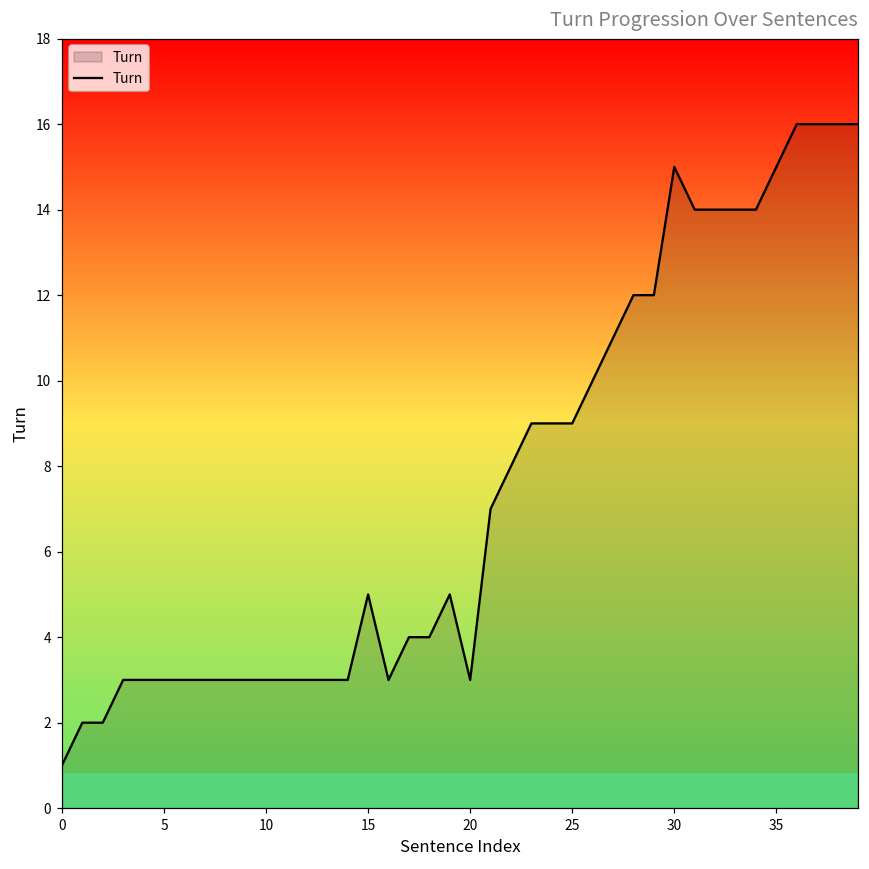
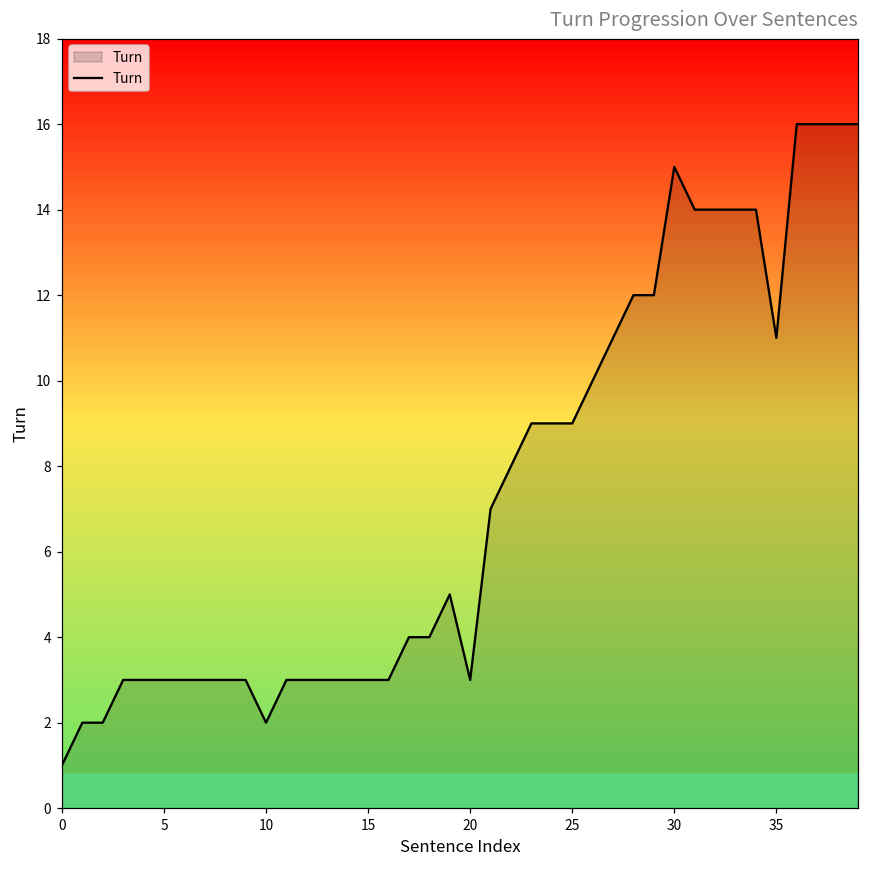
  {
    "0": 1,
    "5": 3,
-   "10": 3,
-   "15": 5,
+   "10": 2,
+   "15": 3,
    "20": 3,
    "25": 9,
    "30": 15,
-   "35": 15
+   "35": 11
  }
